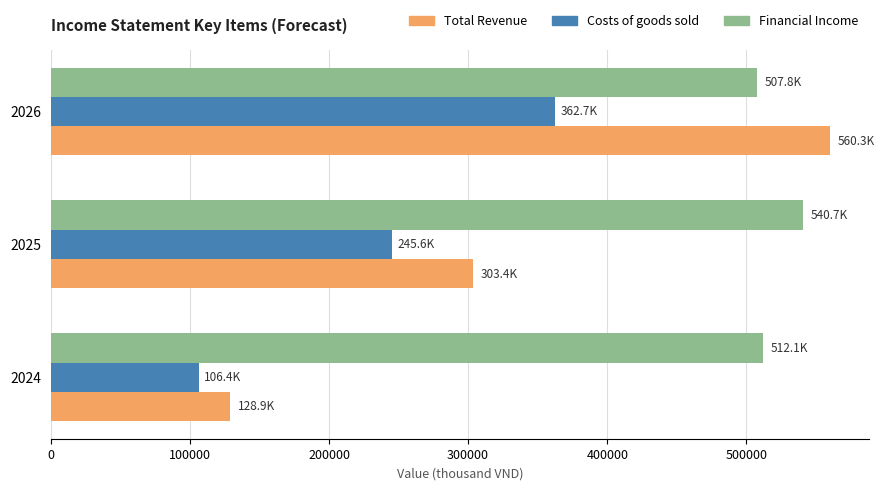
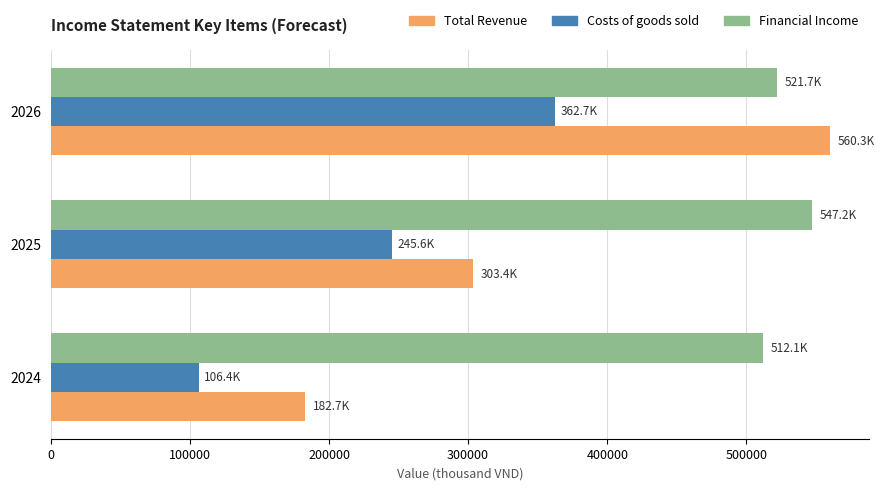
  {
    "Total Revenue": {
      "2026": "560.3K",
      "2025": "303.4K",
-     "2024": "128.9K"
+     "2024": "182.7K"
    },
    "Costs of goods sold": {
      "2026": "362.7K",
      "2025": "245.6K",
      "2024": "106.4K"
    },
    "Financial Income": {
-     "2026": "507.8K",
-     "2025": "540.7K",
+     "2026": "521.7K",
+     "2025": "547.2K",
      "2024": "512.1K"
    }
  }
